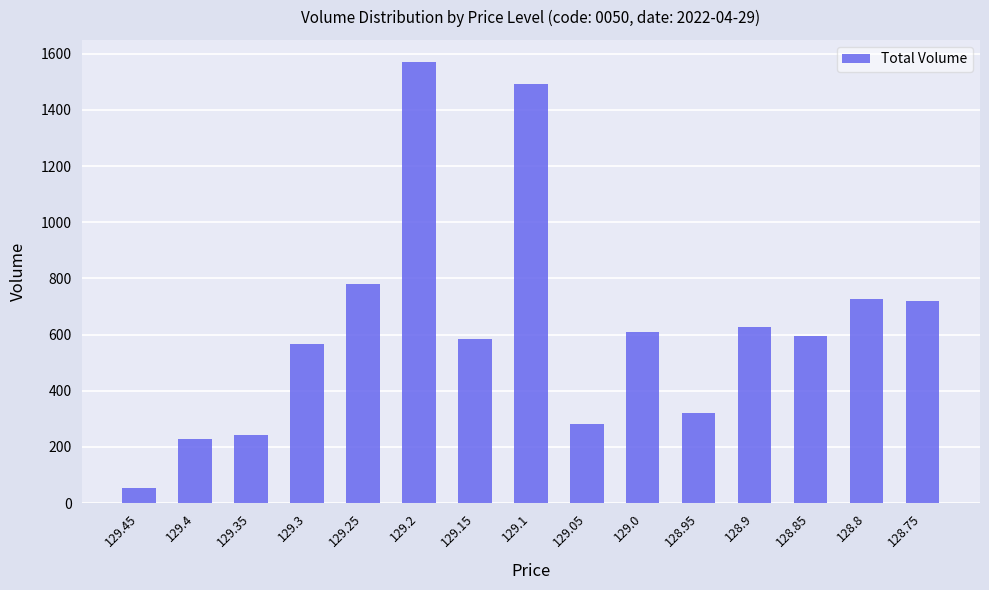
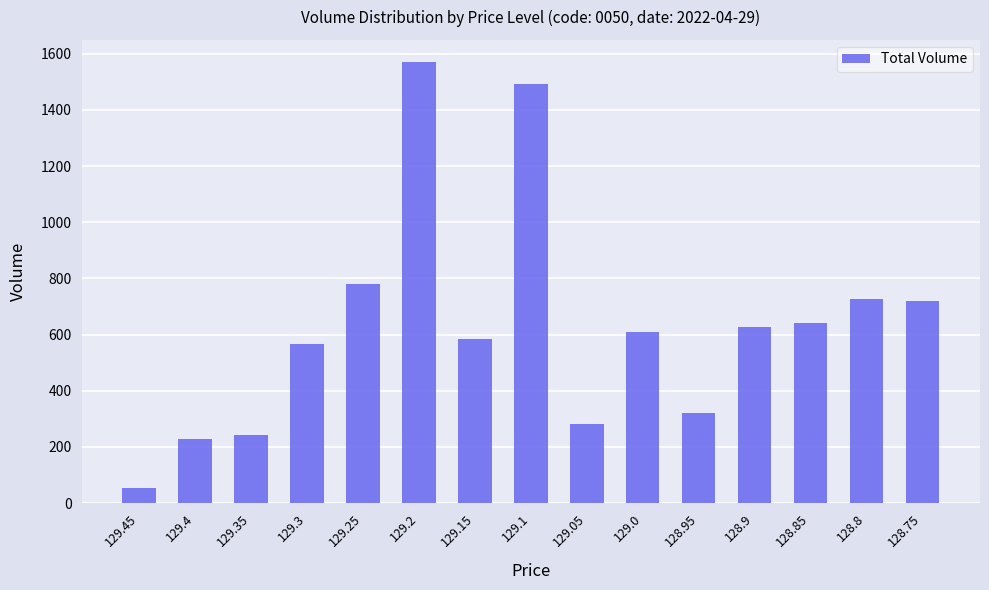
  {
    "129.45": 50,
    "129.4": 230,
    "129.35": 240,
    "129.3": 570,
    "129.25": 780,
    "129.2": 1570,
    "129.15": 590,
    "129.1": 1490,
    "129.05": 280,
    "129.0": 610,
    "128.95": 320,
    "128.9": 630,
-   "128.85": 590,
+   "128.85": 640,
    "128.8": 730,
    "128.75": 720
  }
